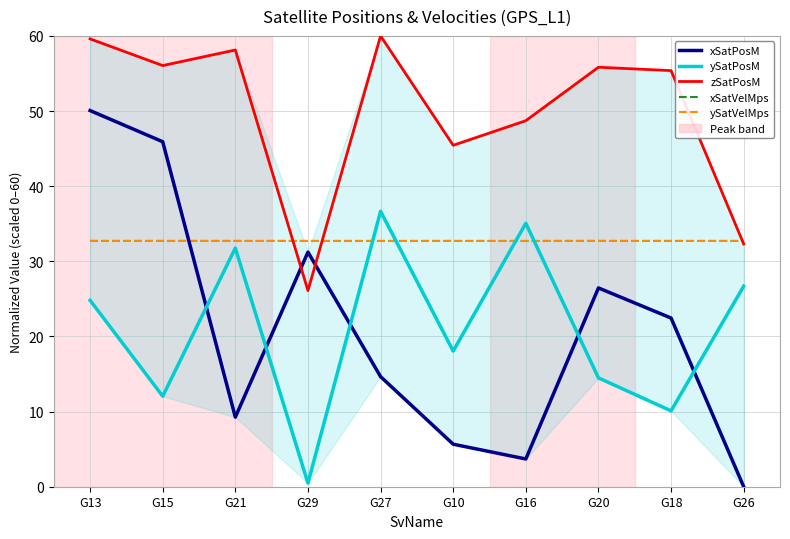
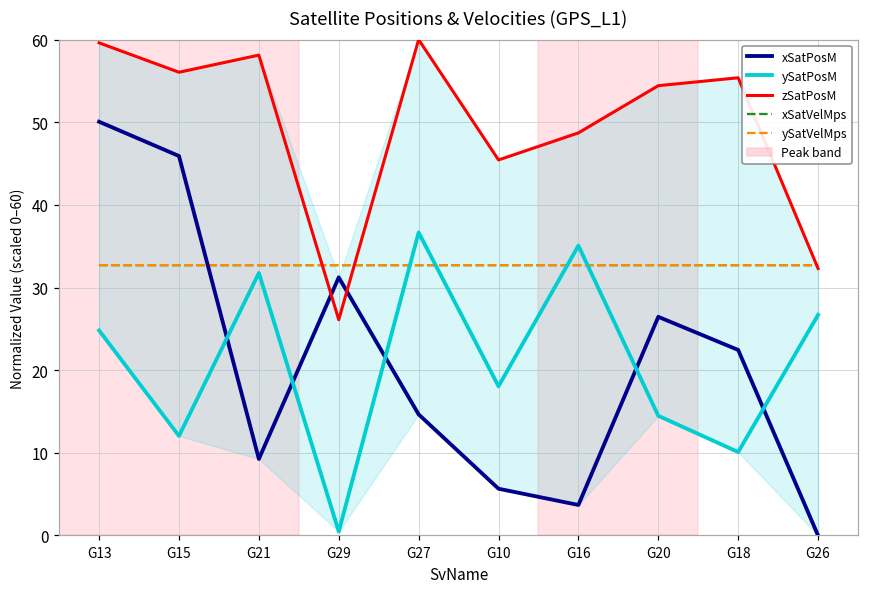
  {
    "xSatPosM": {
      "G13": 50,
      "G15": 46,
      "G21": 9,
      "G27": 15,
      "G10": 6,
      "G16": 4,
      "G20": 26,
      "G18": 22,
      "G26": 0
    },
    "zSatPosM": {
      "G29": 26,
-     "G20": 56
+     "G20": 54
    },
    "ySatVelMps": {
      "G13": 33,
      "G15": 33,
      "G21": 33,
      "G29": 33,
      "G27": 33,
      "G10": 33,
      "G16": 33,
      "G20": 33,
      "G18": 33,
      "G26": 33
    }
  }
